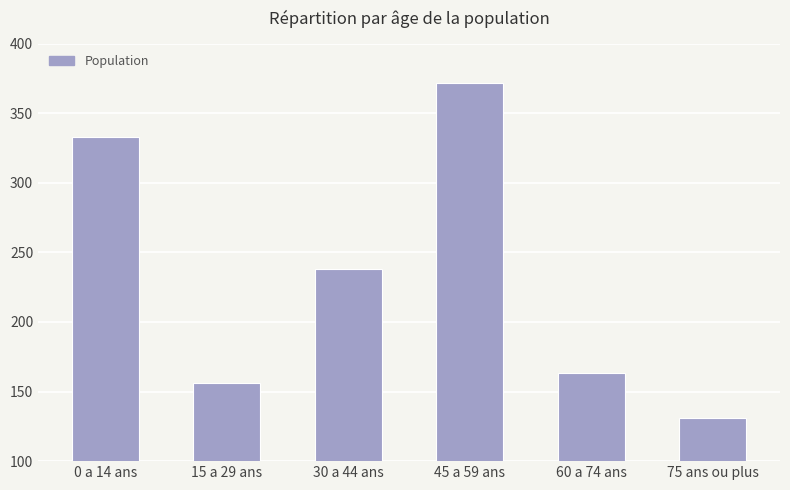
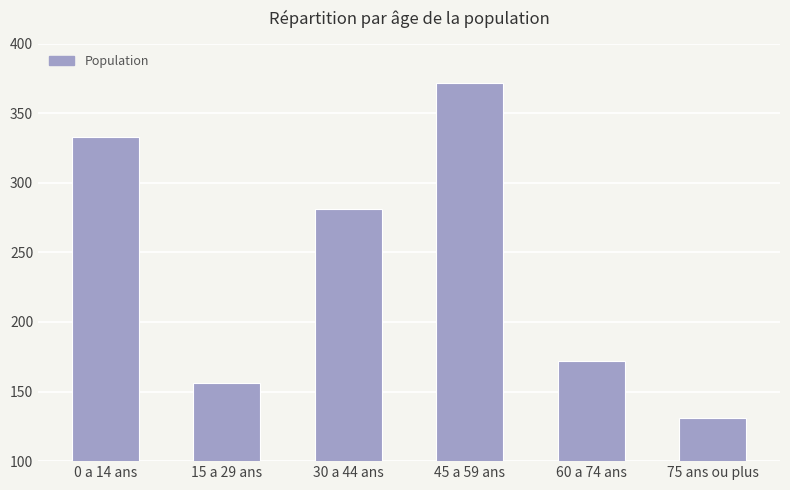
  {
    "0 a 14 ans": 333,
    "15 a 29 ans": 156,
-   "30 a 44 ans": 238,
+   "30 a 44 ans": 281,
    "45 a 59 ans": 372,
-   "60 a 74 ans": 163,
+   "60 a 74 ans": 172,
    "75 ans ou plus": 131
  }
